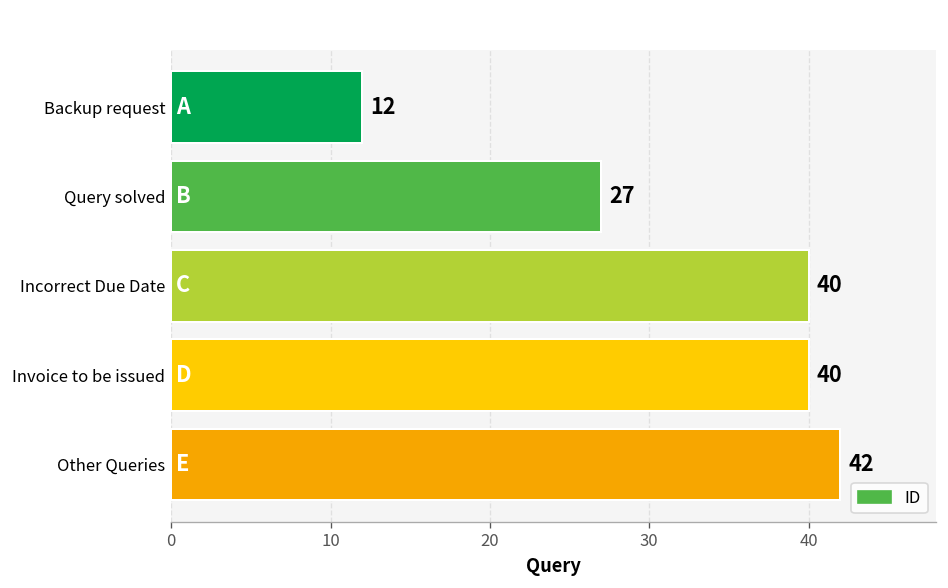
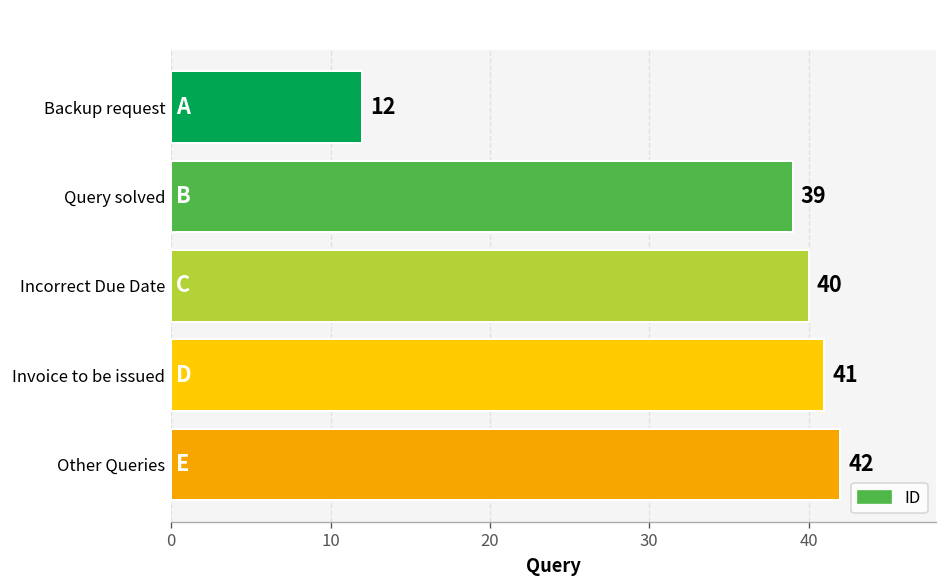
  {
    "Backup request": 12,
-   "Query solved": 27,
+   "Query solved": 39,
    "Incorrect Due Date": 40,
-   "Invoice to be issued": 40,
+   "Invoice to be issued": 41,
    "Other Queries": 42
  }
